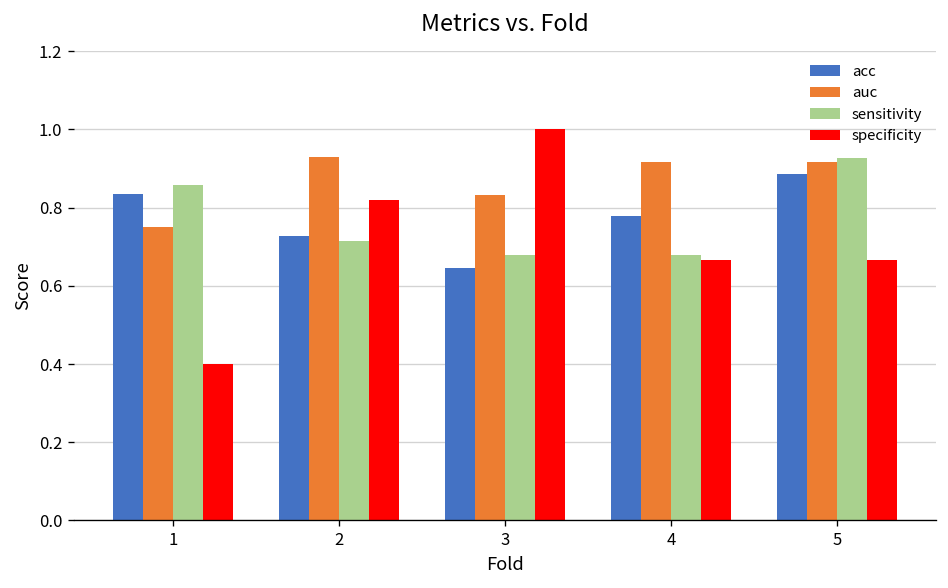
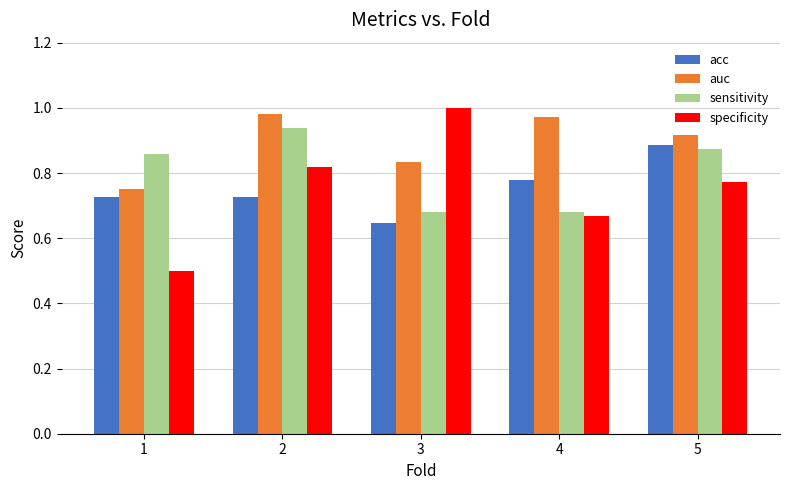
  {
    "acc": {
-     "1": 0.83,
+     "1": 0.73,
      "2": 0.73,
      "3": 0.65,
      "4": 0.78,
      "5": 0.89
    },
    "auc": {
      "1": 0.75,
-     "2": 0.93,
+     "2": 0.98,
      "3": 0.83,
-     "4": 0.92,
+     "4": 0.97,
      "5": 0.92
    },
    "sensitivity": {
      "1": 0.86,
-     "2": 0.71,
+     "2": 0.94,
      "3": 0.68,
      "4": 0.68,
-     "5": 0.93
+     "5": 0.88
    },
    "specificity": {
-     "1": 0.4,
+     "1": 0.5,
      "2": 0.82,
      "3": 1.00,
      "4": 0.67,
-     "5": 0.67
+     "5": 0.77
    }
  }
